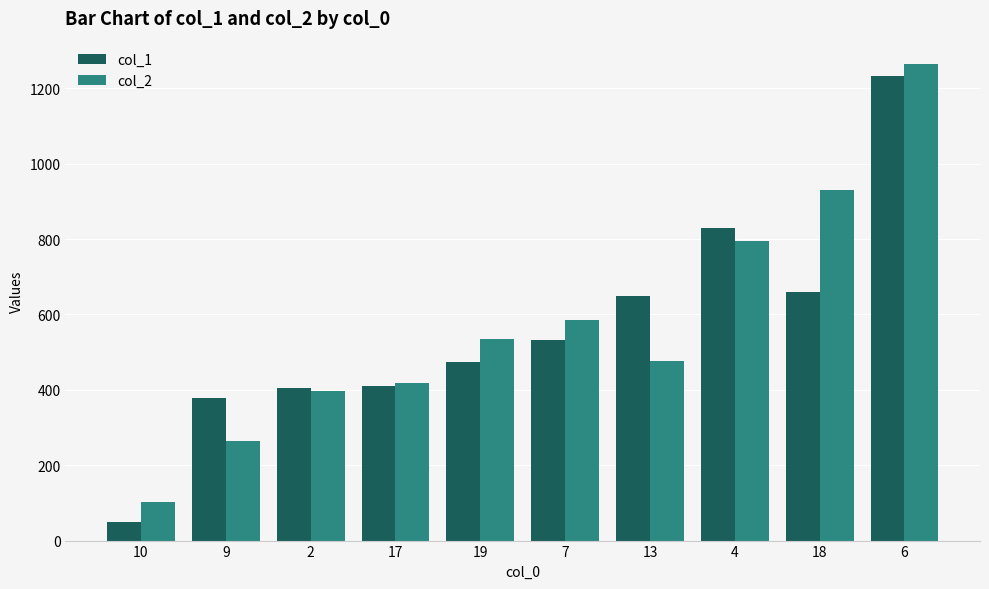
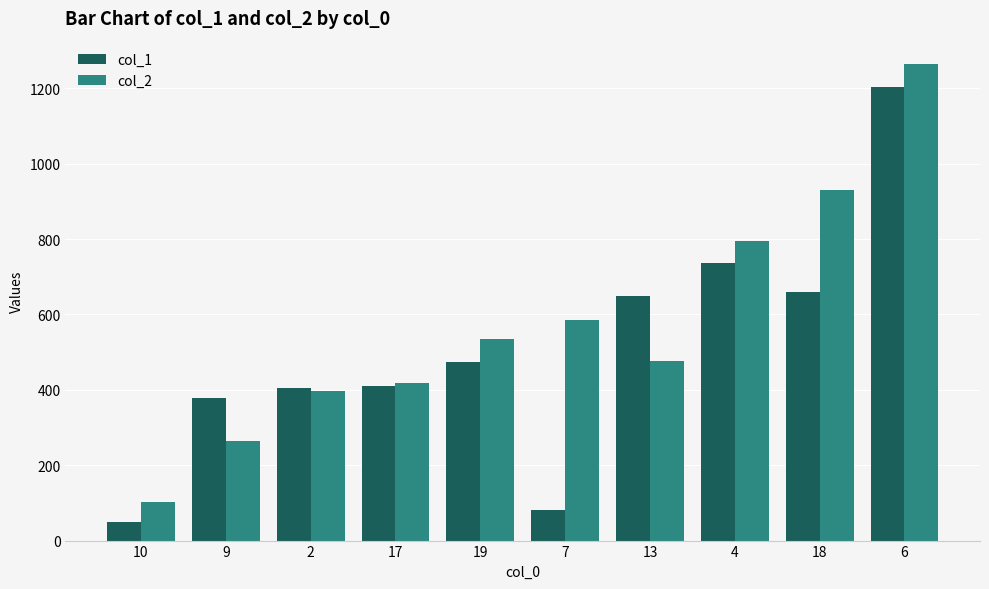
  {
    "col_1": {
      "10": 50,
      "9": 380,
      "2": 410,
      "17": 410,
      "19": 480,
-     "7": 530,
+     "7": 80,
      "13": 650,
-     "4": 830,
+     "4": 740,
      "18": 660,
-     "6": 1230
+     "6": 1200
    },
    "col_2": {
      "10": 100,
      "9": 260,
      "2": 400,
      "17": 420,
      "19": 530,
      "7": 590,
      "13": 480,
      "4": 800,
      "18": 930,
      "6": 1260
    }
  }
